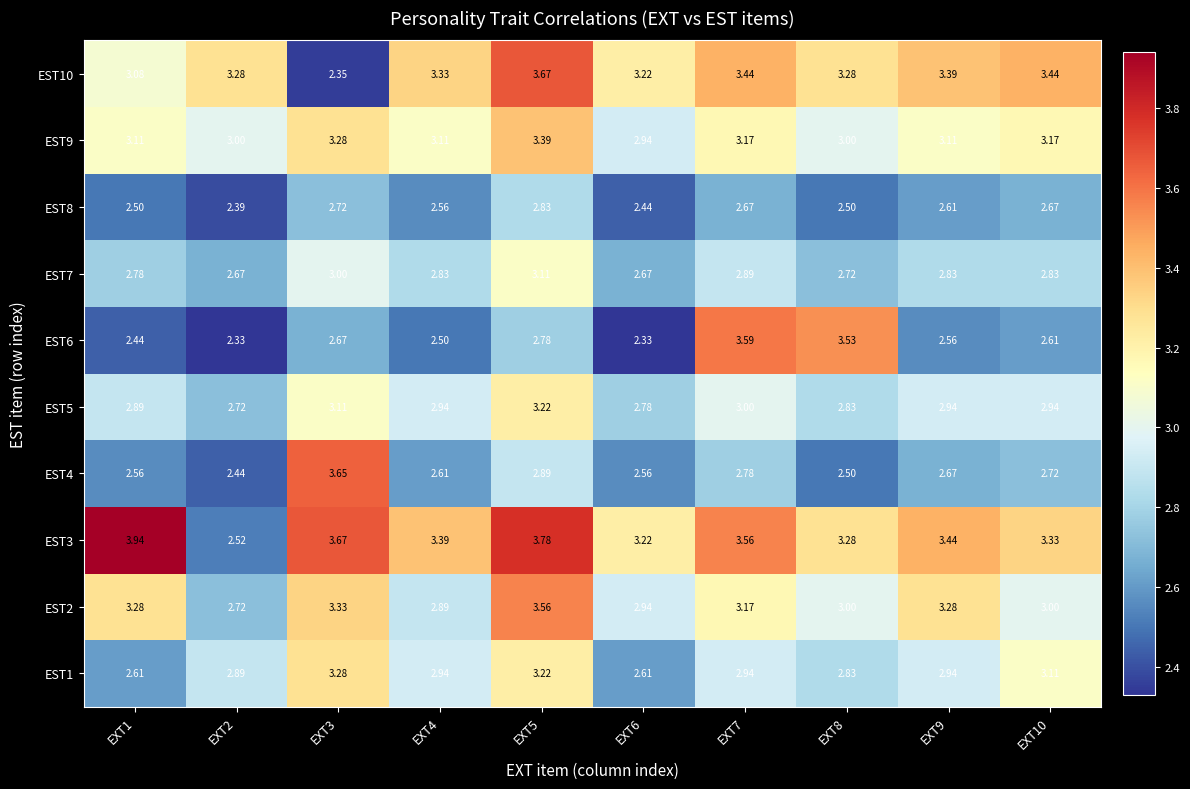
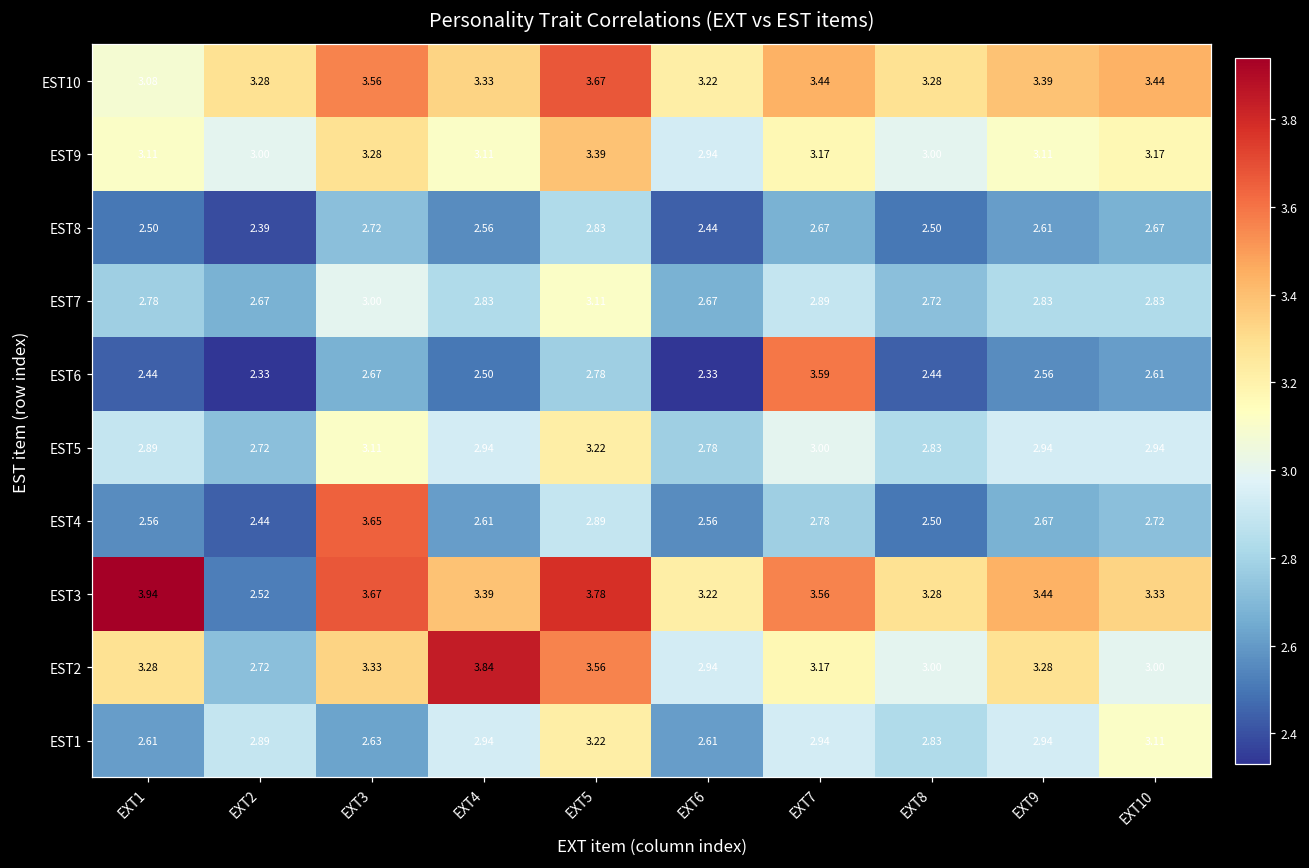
  {
    "EST10": {
      "EXT2": 3.28,
-     "EXT3": 2.35,
+     "EXT3": 3.56,
      "EXT4": 3.33,
      "EXT5": 3.67,
      "EXT6": 3.22,
      "EXT7": 3.44,
      "EXT8": 3.28,
      "EXT9": 3.39,
      "EXT10": 3.44
    },
    "EST9": {
      "EXT1": 3.11,
      "EXT3": 3.28,
      "EXT4": 3.11,
      "EXT5": 3.39,
      "EXT7": 3.17,
      "EXT9": 3.11,
      "EXT10": 3.17
    },
    "EST8": {
      "EXT1": 2.50,
      "EXT2": 2.39,
      "EXT3": 2.72,
      "EXT4": 2.56,
      "EXT5": 2.83,
      "EXT6": 2.44,
      "EXT7": 2.67,
      "EXT8": 2.50,
      "EXT9": 2.61,
      "EXT10": 2.67
    },
    "EST7": {
      "EXT1": 2.78,
      "EXT2": 2.67,
      "EXT4": 2.83,
      "EXT5": 3.11,
      "EXT6": 2.67,
      "EXT7": 2.89,
      "EXT8": 2.72,
      "EXT9": 2.83,
      "EXT10": 2.83
    },
    "EST6": {
      "EXT1": 2.44,
      "EXT2": 2.33,
      "EXT3": 2.67,
      "EXT4": 2.50,
      "EXT5": 2.78,
      "EXT6": 2.33,
      "EXT7": 3.59,
-     "EXT8": 3.53,
+     "EXT8": 2.44,
      "EXT9": 2.56,
      "EXT10": 2.61
    },
    "EST5": {
      "EXT1": 2.89,
      "EXT2": 2.72,
      "EXT3": 3.11,
      "EXT5": 3.22,
      "EXT6": 2.78,
      "EXT8": 2.83
    },
    "EST4": {
      "EXT1": 2.56,
      "EXT2": 2.44,
      "EXT3": 3.65,
      "EXT4": 2.61,
      "EXT5": 2.89,
      "EXT6": 2.56,
      "EXT7": 2.78,
      "EXT8": 2.50,
      "EXT9": 2.67,
      "EXT10": 2.72
    },
    "EST3": {
      "EXT1": 3.94,
      "EXT2": 2.52,
      "EXT3": 3.67,
      "EXT4": 3.39,
      "EXT5": 3.78,
      "EXT6": 3.22,
      "EXT7": 3.56,
      "EXT8": 3.28,
      "EXT9": 3.44,
      "EXT10": 3.33
    },
    "EST2": {
      "EXT1": 3.28,
      "EXT2": 2.72,
      "EXT3": 3.33,
-     "EXT4": 2.89,
+     "EXT4": 3.84,
      "EXT5": 3.56,
      "EXT7": 3.17,
      "EXT9": 3.28
    },
    "EST1": {
      "EXT1": 2.61,
      "EXT2": 2.89,
-     "EXT3": 3.28,
+     "EXT3": 2.63,
      "EXT5": 3.22,
      "EXT6": 2.61,
      "EXT8": 2.83,
      "EXT10": 3.11
    }
  }
